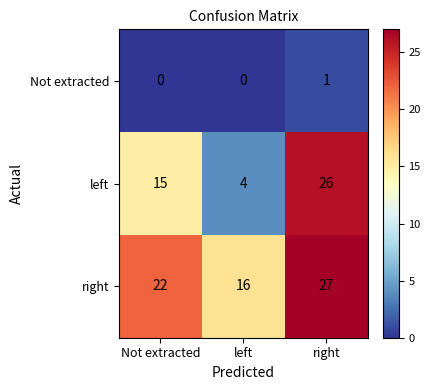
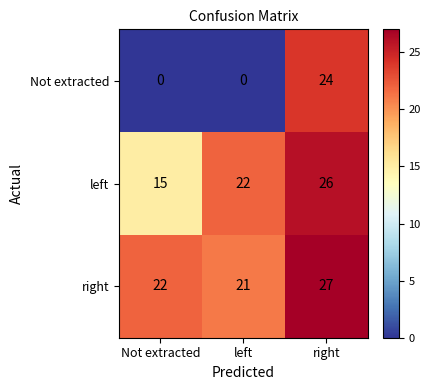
  {
    "Not extracted": {
      "Not extracted": 0,
      "left": 0,
-     "right": 1
+     "right": 24
    },
    "left": {
      "Not extracted": 15,
-     "left": 4,
+     "left": 22,
      "right": 26
    },
    "right": {
      "Not extracted": 22,
-     "left": 16,
+     "left": 21,
      "right": 27
    }
  }
